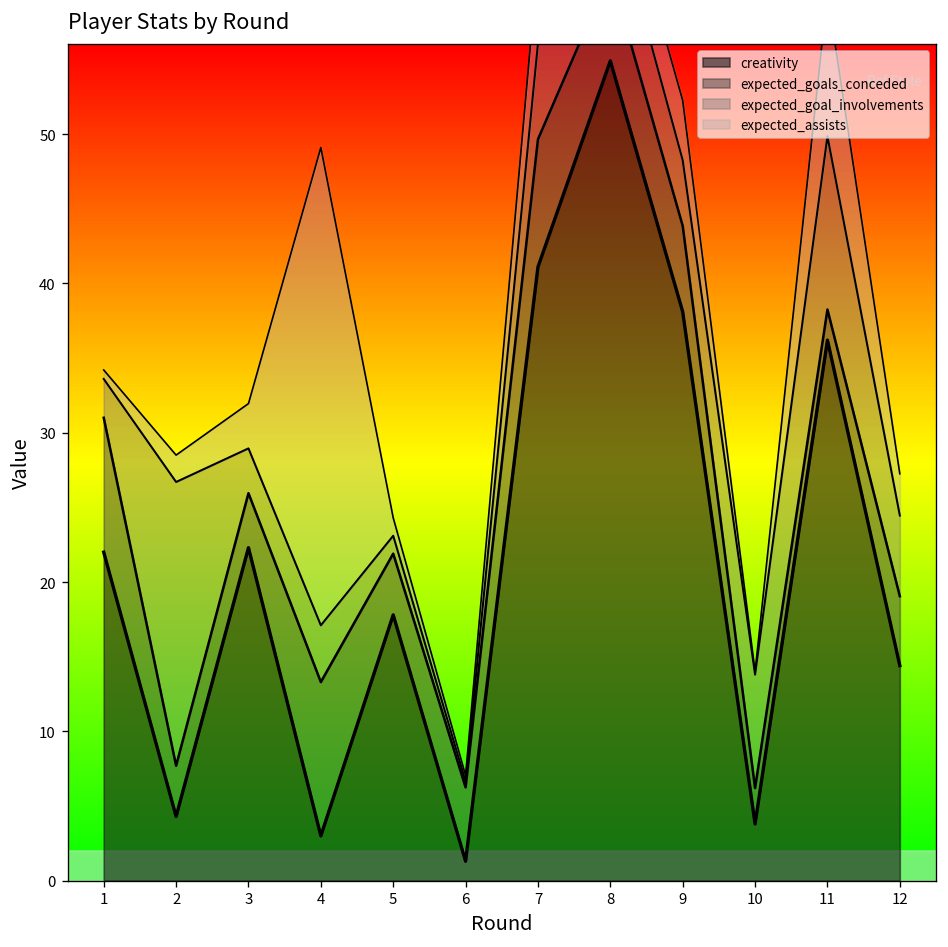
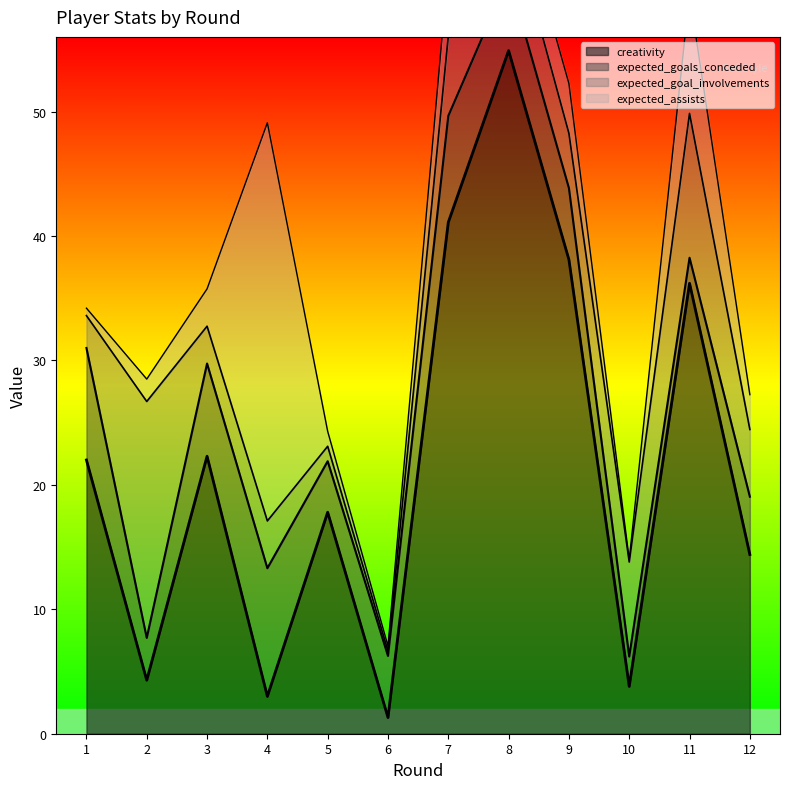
  {
    "creativity": {
      "1": 22.0,
      "2": 4.3,
      "3": 22.3,
      "4": 3.0,
      "5": 17.8,
      "7": 41.1,
      "8": 54.9,
      "9": 38.1,
      "10": 3.8,
      "11": 36.2,
      "12": 14.4
    },
    "expected_goals_conceded": {
      "1": 9.0,
      "2": 3.4,
-     "3": 3.6,
+     "3": 7.4,
      "4": 10.3,
      "5": 4.1,
      "6": 5.0,
      "7": 8.6,
      "9": 5.8,
      "10": 2.4,
      "11": 2.0,
      "12": 4.7
    },
    "expected_goal_involvements": {
      "1": 2.6,
      "2": 19.0,
      "3": 3.0,
      "4": 3.8,
      "5": 1.2,
      "6": 0.4,
      "7": 6.4,
      "9": 4.4,
      "11": 11.6,
      "12": 5.4
    },
    "expected_assists": {
      "1": 0.6,
      "2": 1.8,
      "3": 3.0,
      "4": 32.0,
      "5": 1.2,
      "6": 0.4,
      "9": 4.0,
      "12": 2.8
    }
  }
